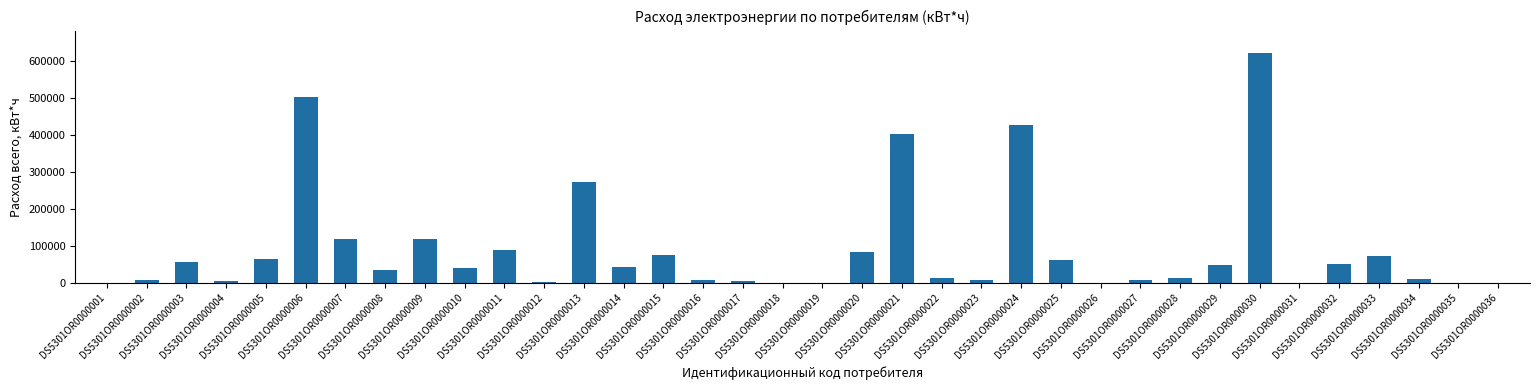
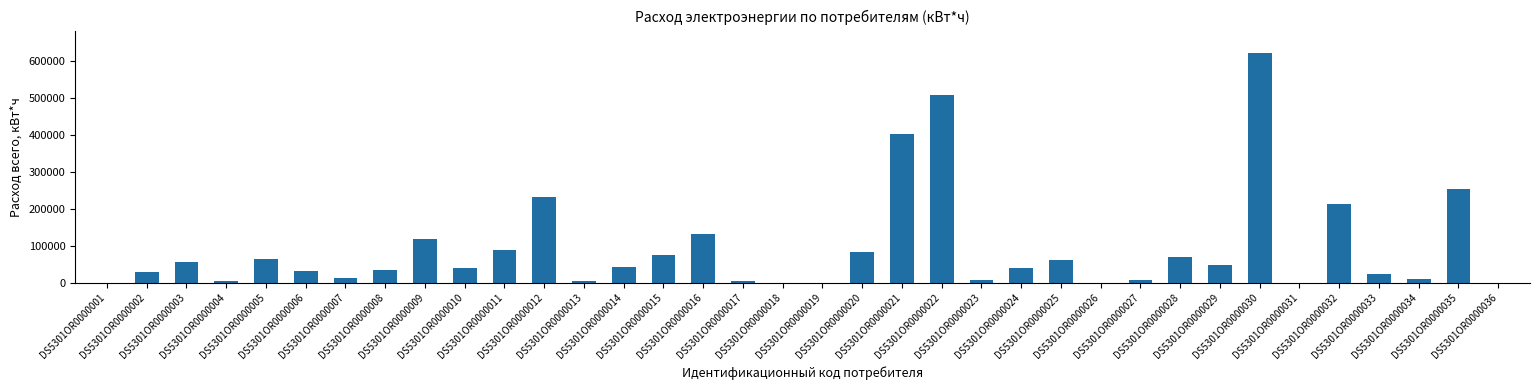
  {
    "DS5301OR0000001": 0,
-   "DS5301OR0000002": 10000,
+   "DS5301OR0000002": 30000,
    "DS5301OR0000003": 60000,
    "DS5301OR0000005": 60000,
-   "DS5301OR0000006": 500000,
-   "DS5301OR0000007": 120000,
+   "DS5301OR0000006": 30000,
+   "DS5301OR0000007": 10000,
    "DS5301OR0000008": 30000,
    "DS5301OR0000009": 120000,
    "DS5301OR0000010": 40000,
    "DS5301OR0000011": 90000,
-   "DS5301OR0000012": 0,
-   "DS5301OR0000013": 270000,
+   "DS5301OR0000012": 230000,
+   "DS5301OR0000013": 0,
    "DS5301OR0000014": 40000,
    "DS5301OR0000015": 80000,
-   "DS5301OR0000016": 10000,
+   "DS5301OR0000016": 130000,
    "DS5301OR0000018": 0,
    "DS5301OR0000019": 0,
    "DS5301OR0000020": 80000,
    "DS5301OR0000021": 400000,
-   "DS5301OR0000022": 10000,
+   "DS5301OR0000022": 510000,
    "DS5301OR0000023": 10000,
-   "DS5301OR0000024": 430000,
+   "DS5301OR0000024": 40000,
    "DS5301OR0000025": 60000,
    "DS5301OR0000027": 10000,
-   "DS5301OR0000028": 10000,
+   "DS5301OR0000028": 70000,
    "DS5301OR0000029": 50000,
    "DS5301OR0000030": 620000,
    "DS5301OR0000031": 0,
-   "DS5301OR0000032": 50000,
-   "DS5301OR0000033": 70000,
+   "DS5301OR0000032": 210000,
+   "DS5301OR0000033": 20000,
    "DS5301OR0000034": 10000,
-   "DS5301OR0000035": 0,
+   "DS5301OR0000035": 250000,
    "DS5301OR0000036": 0
  }
